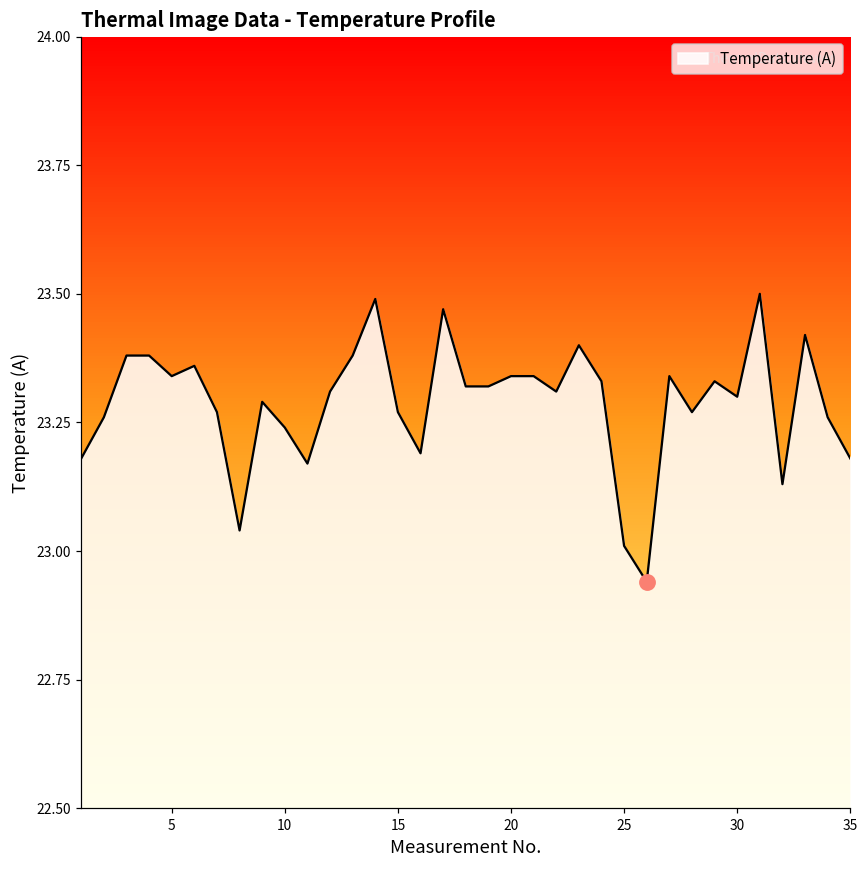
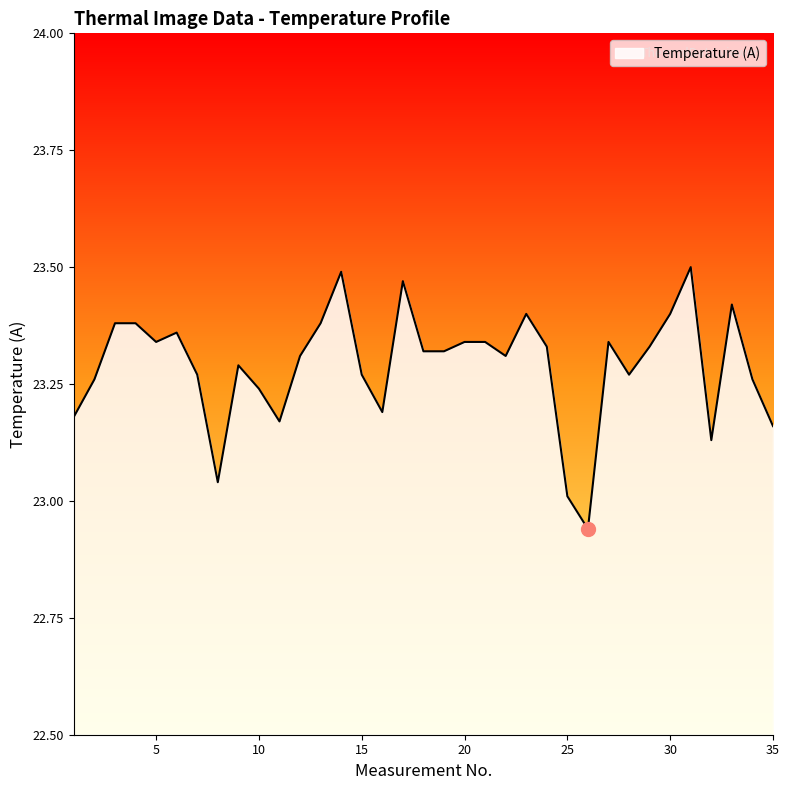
  {
    "Temperature (A)": {
      "5": 23.34,
      "10": 23.24,
      "15": 23.27,
      "20": 23.34,
      "25": 23.01,
-     "30": 23.3,
-     "35": 23.18
+     "30": 23.4,
+     "35": 23.16
    }
  }
